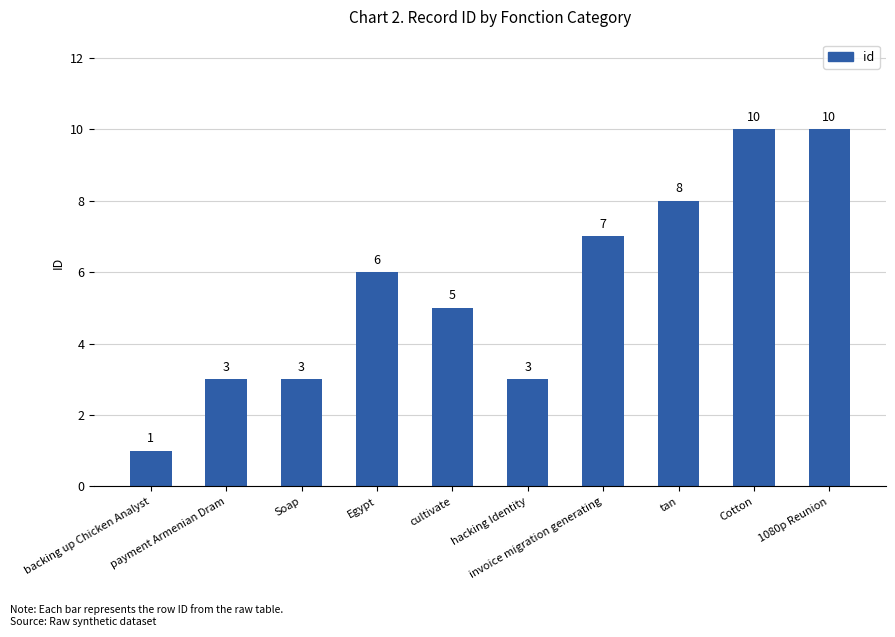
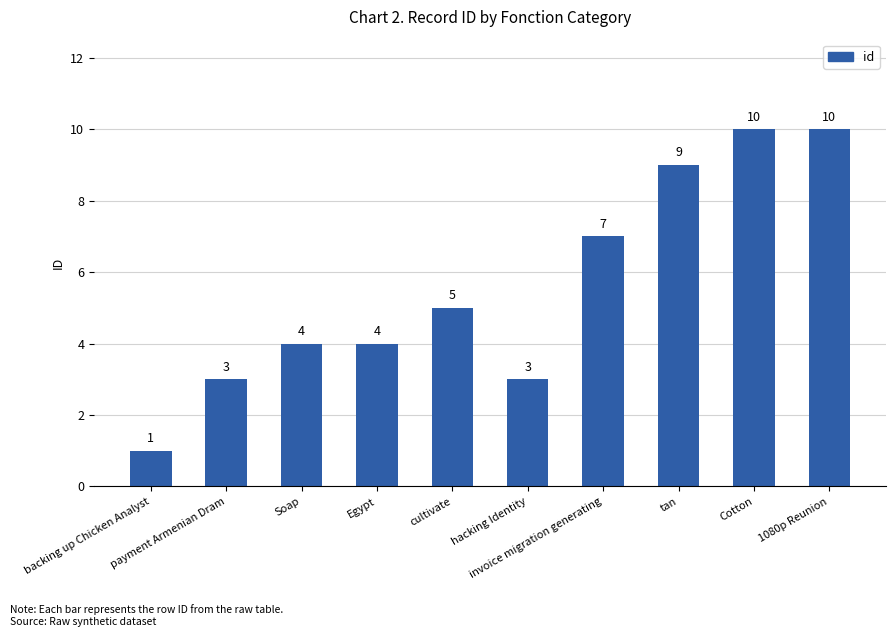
  {
    "backing up Chicken Analyst": 1,
    "payment Armenian Dram": 3,
-   "Soap": 3,
-   "Egypt": 6,
+   "Soap": 4,
+   "Egypt": 4,
    "cultivate": 5,
    "hacking Identity": 3,
    "invoice migration generating": 7,
-   "tan": 8,
+   "tan": 9,
    "Cotton": 10,
    "1080p Reunion": 10
  }
